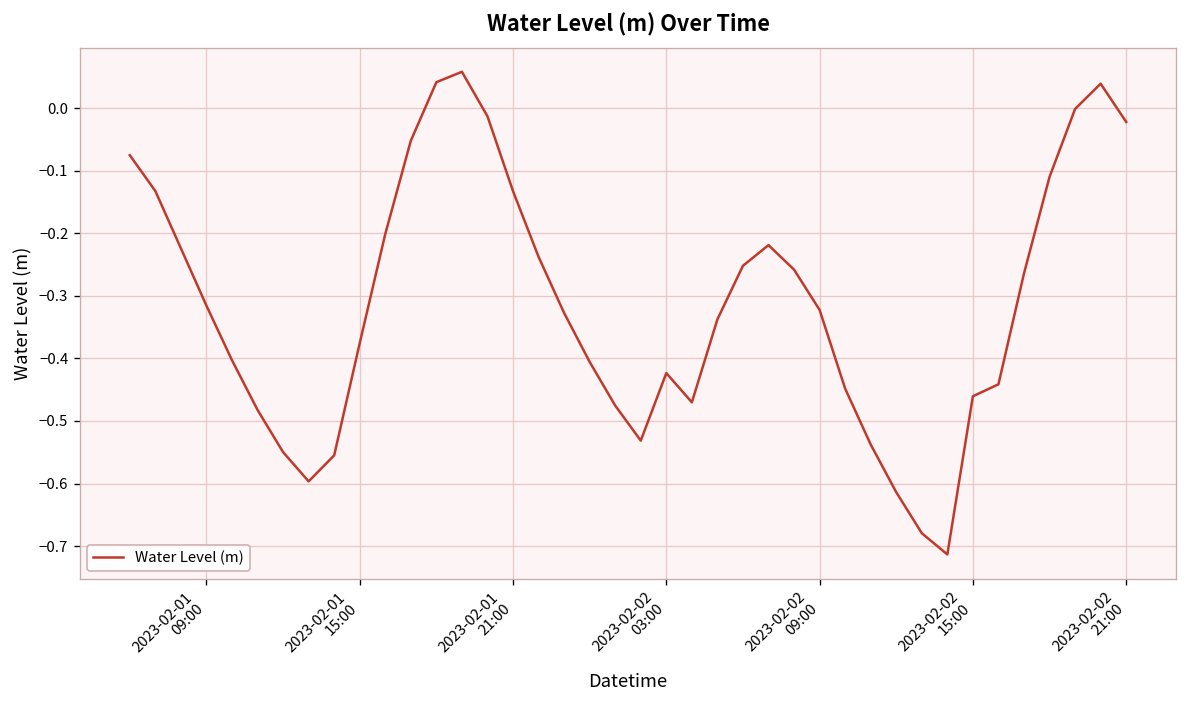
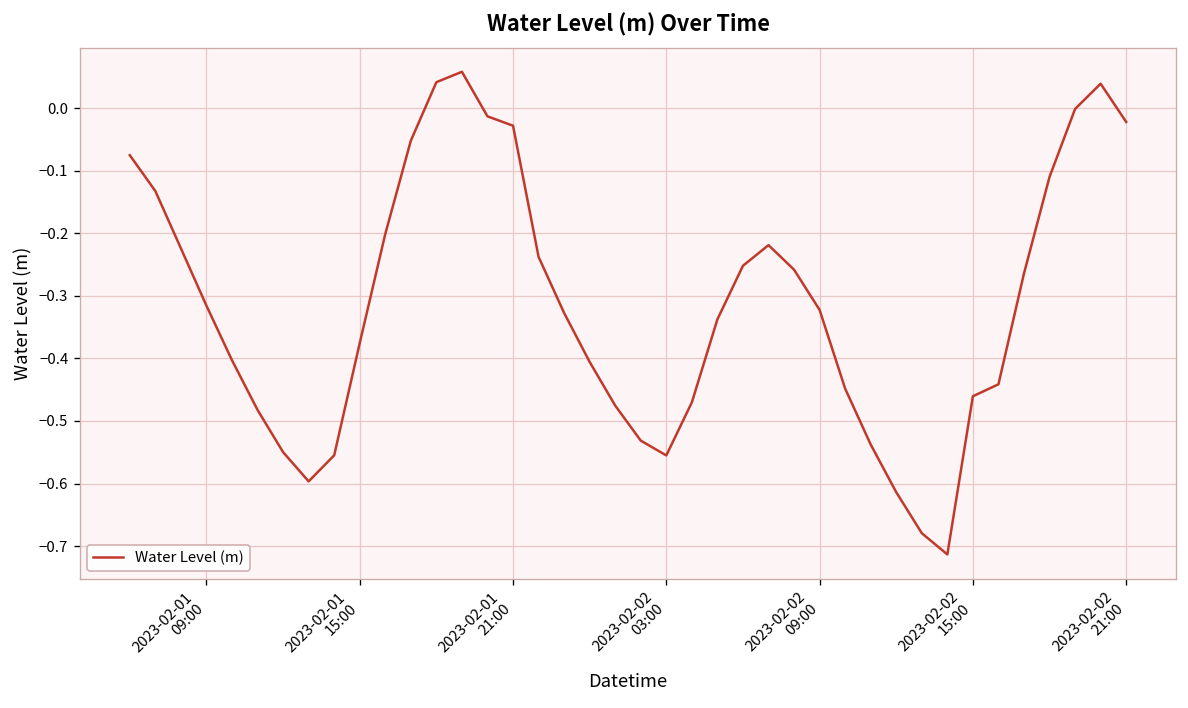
  {
    "2023-02-01 09:00": -0.32,
    "2023-02-01 15:00": -0.38,
-   "2023-02-01 21:00": -0.13,
-   "2023-02-02 03:00": -0.42,
+   "2023-02-01 21:00": -0.03,
+   "2023-02-02 03:00": -0.56,
    "2023-02-02 09:00": -0.32,
    "2023-02-02 15:00": -0.46,
    "2023-02-02 21:00": -0.02
  }
